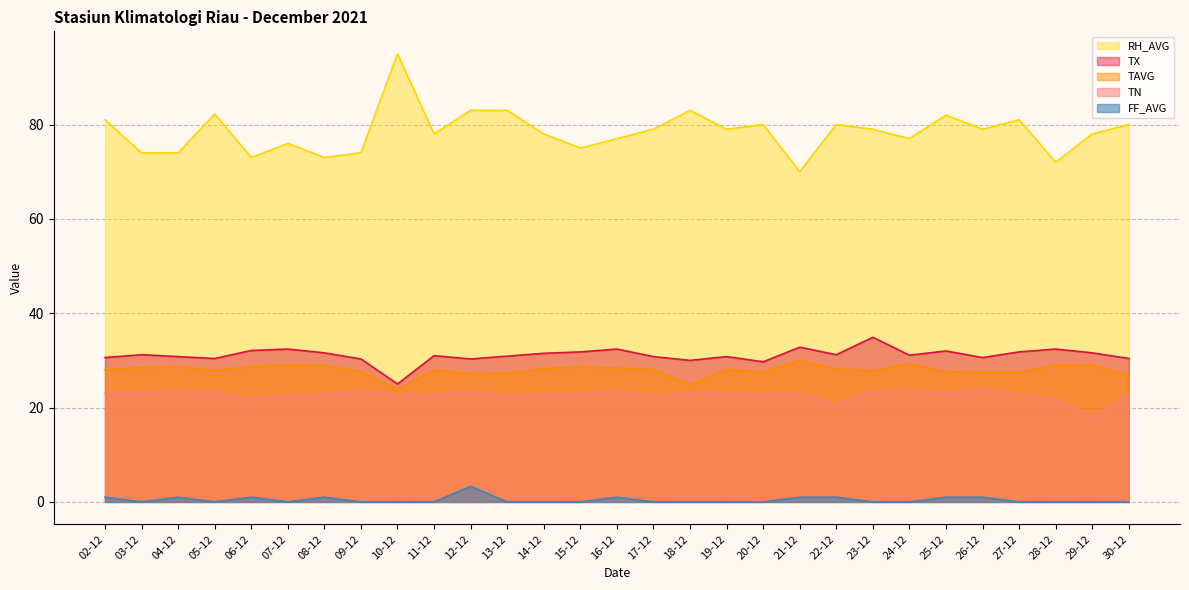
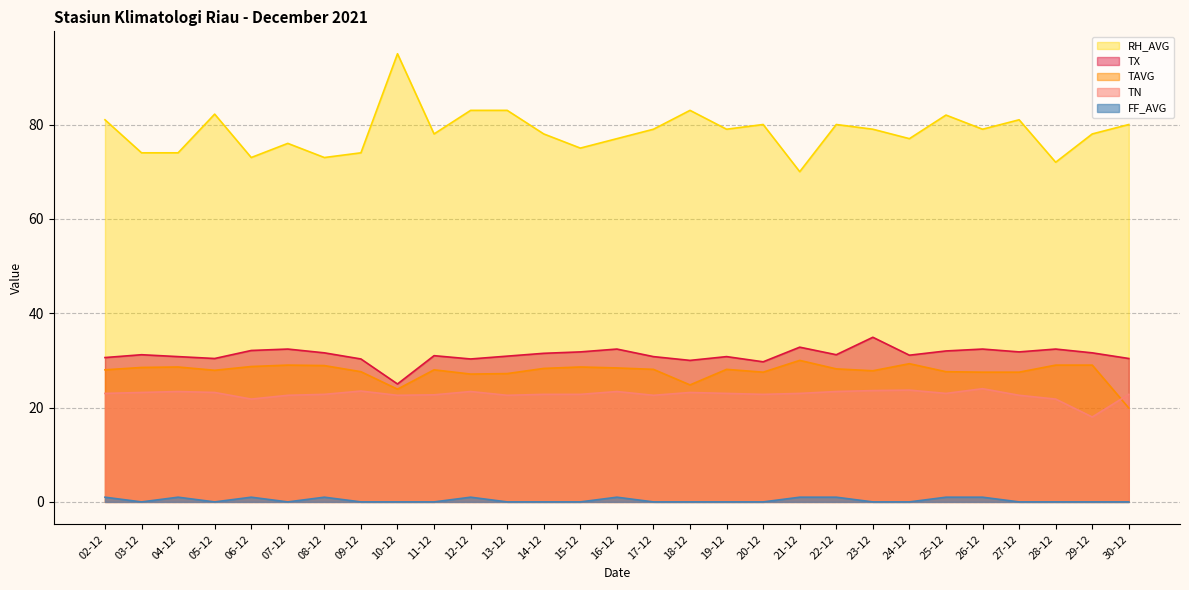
  {
    "RH_AVG": {
      "02-12": 81,
      "03-12": 74,
      "04-12": 74,
      "05-12": 82,
      "06-12": 73,
      "07-12": 76,
      "08-12": 73,
      "09-12": 74,
      "10-12": 95,
      "11-12": 78,
      "12-12": 83,
      "13-12": 83,
      "14-12": 78,
      "15-12": 75,
      "16-12": 77,
      "17-12": 79,
      "18-12": 83,
      "19-12": 79,
      "20-12": 80,
      "21-12": 70,
      "22-12": 80,
      "23-12": 79,
      "24-12": 77,
      "25-12": 82,
      "26-12": 79,
      "27-12": 81,
      "28-12": 72,
      "29-12": 78,
      "30-12": 80
    },
    "TX": {
      "02-12": 31,
      "03-12": 31,
      "04-12": 31,
      "05-12": 30,
      "06-12": 32,
      "07-12": 32,
      "08-12": 32,
      "09-12": 30,
      "10-12": 25,
      "11-12": 31,
      "12-12": 30,
      "13-12": 31,
      "14-12": 32,
      "15-12": 32,
      "16-12": 32,
      "17-12": 31,
      "18-12": 30,
      "19-12": 31,
      "20-12": 30,
      "21-12": 33,
      "22-12": 31,
      "23-12": 35,
      "24-12": 31,
      "25-12": 32,
-     "26-12": 31,
+     "26-12": 32,
      "27-12": 32,
      "28-12": 32,
      "29-12": 32,
      "30-12": 30
    },
    "TAVG": {
      "02-12": 28,
      "03-12": 29,
      "04-12": 29,
      "05-12": 28,
      "06-12": 29,
      "07-12": 29,
      "08-12": 29,
      "09-12": 28,
      "10-12": 24,
      "11-12": 28,
      "12-12": 27,
      "13-12": 27,
      "14-12": 28,
      "15-12": 29,
      "16-12": 28,
      "17-12": 28,
      "18-12": 25,
      "19-12": 28,
      "20-12": 28,
      "21-12": 30,
      "22-12": 28,
      "23-12": 28,
      "24-12": 29,
      "25-12": 28,
      "26-12": 28,
      "27-12": 28,
      "28-12": 29,
      "29-12": 29,
-     "30-12": 27
+     "30-12": 20
    },
    "TN": {
      "02-12": 23,
      "03-12": 23,
      "04-12": 23,
      "05-12": 23,
      "06-12": 22,
      "07-12": 23,
      "08-12": 23,
      "09-12": 24,
      "10-12": 23,
      "11-12": 23,
      "12-12": 23,
      "13-12": 23,
      "14-12": 23,
      "15-12": 23,
      "16-12": 23,
      "17-12": 23,
      "18-12": 23,
      "19-12": 23,
      "20-12": 23,
      "21-12": 23,
-     "22-12": 21,
+     "22-12": 23,
      "23-12": 24,
      "24-12": 24,
      "25-12": 23,
      "26-12": 24,
      "27-12": 23,
      "28-12": 22,
      "29-12": 18,
      "30-12": 23
    },
    "FF_AVG": {
      "02-12": 1,
      "03-12": 0,
      "04-12": 1,
      "05-12": 0,
      "06-12": 1,
      "07-12": 0,
      "08-12": 1,
      "09-12": 0,
      "10-12": 0,
      "11-12": 0,
-     "12-12": 3,
+     "12-12": 1,
      "13-12": 0,
      "14-12": 0,
      "15-12": 0,
      "16-12": 1,
      "17-12": 0,
      "18-12": 0,
      "19-12": 0,
      "20-12": 0,
      "21-12": 1,
      "22-12": 1,
      "23-12": 0,
      "24-12": 0,
      "25-12": 1,
      "26-12": 1,
      "27-12": 0,
      "28-12": 0,
      "29-12": 0,
      "30-12": 0
    }
  }
